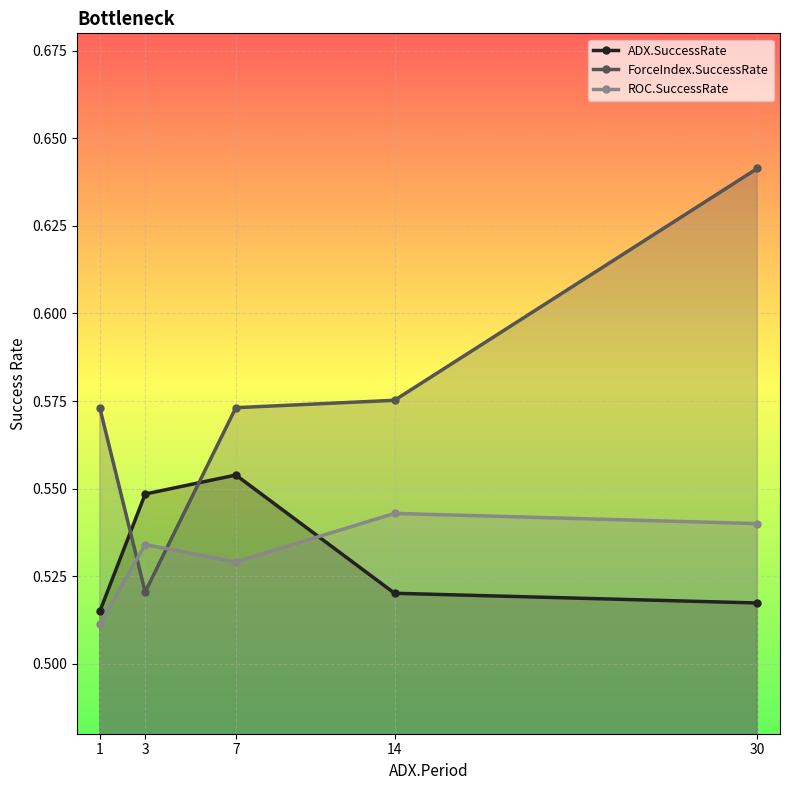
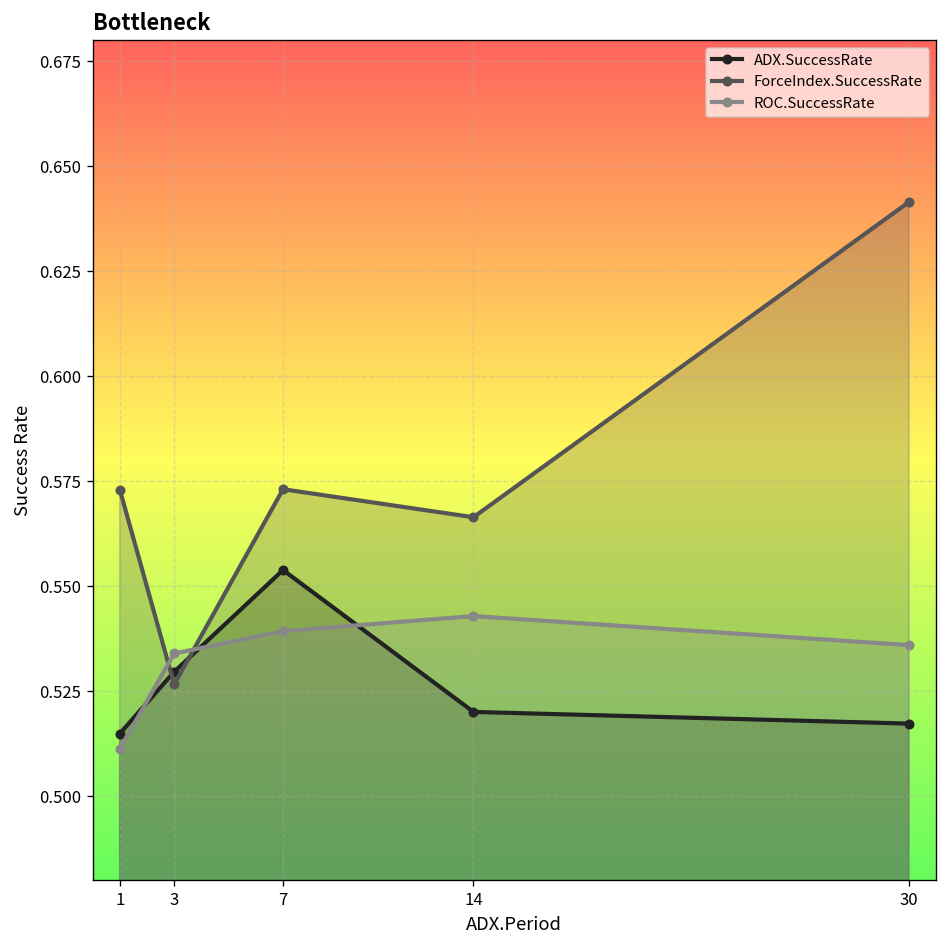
  {
    "ADX.SuccessRate": {
      "1": 0.515,
-     "3": 0.548,
+     "3": 0.530,
      "7": 0.554,
      "14": 0.520,
      "30": 0.517
    },
    "ForceIndex.SuccessRate": {
      "1": 0.573,
-     "3": 0.520,
+     "3": 0.527,
      "7": 0.573,
-     "14": 0.575,
+     "14": 0.566,
      "30": 0.641
    },
    "ROC.SuccessRate": {
      "1": 0.511,
      "3": 0.534,
-     "7": 0.529,
+     "7": 0.539,
      "14": 0.543,
-     "30": 0.540
+     "30": 0.536
    }
  }
